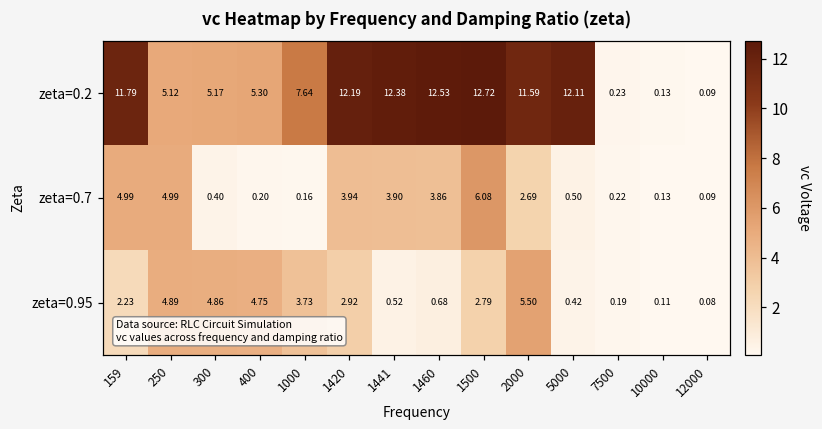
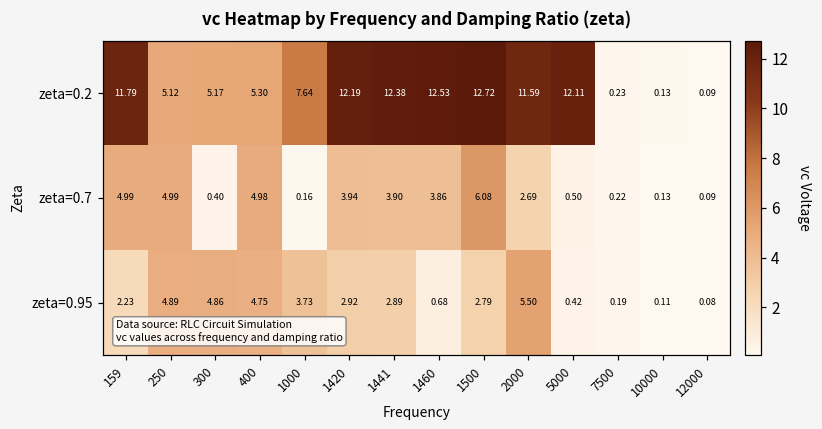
  {
    "zeta=0.2": {
      "159": 11.79,
      "250": 5.12,
      "300": 5.17,
      "400": 5.30,
      "1000": 7.64,
      "1420": 12.19,
      "1441": 12.38,
      "1460": 12.53,
      "1500": 12.72,
      "2000": 11.59,
      "5000": 12.11,
      "7500": 0.23,
      "10000": 0.13,
      "12000": 0.09
    },
    "zeta=0.7": {
      "159": 4.99,
      "250": 4.99,
      "300": 0.40,
-     "400": 0.20,
+     "400": 4.98,
      "1000": 0.16,
      "1420": 3.94,
      "1441": 3.90,
      "1460": 3.86,
      "1500": 6.08,
      "2000": 2.69,
      "5000": 0.50,
      "7500": 0.22,
      "10000": 0.13,
      "12000": 0.09
    },
    "zeta=0.95": {
      "159": 2.23,
      "250": 4.89,
      "300": 4.86,
      "400": 4.75,
      "1000": 3.73,
      "1420": 2.92,
-     "1441": 0.52,
+     "1441": 2.89,
      "1460": 0.68,
      "1500": 2.79,
      "2000": 5.50,
      "5000": 0.42,
      "7500": 0.19,
      "10000": 0.11,
      "12000": 0.08
    }
  }
